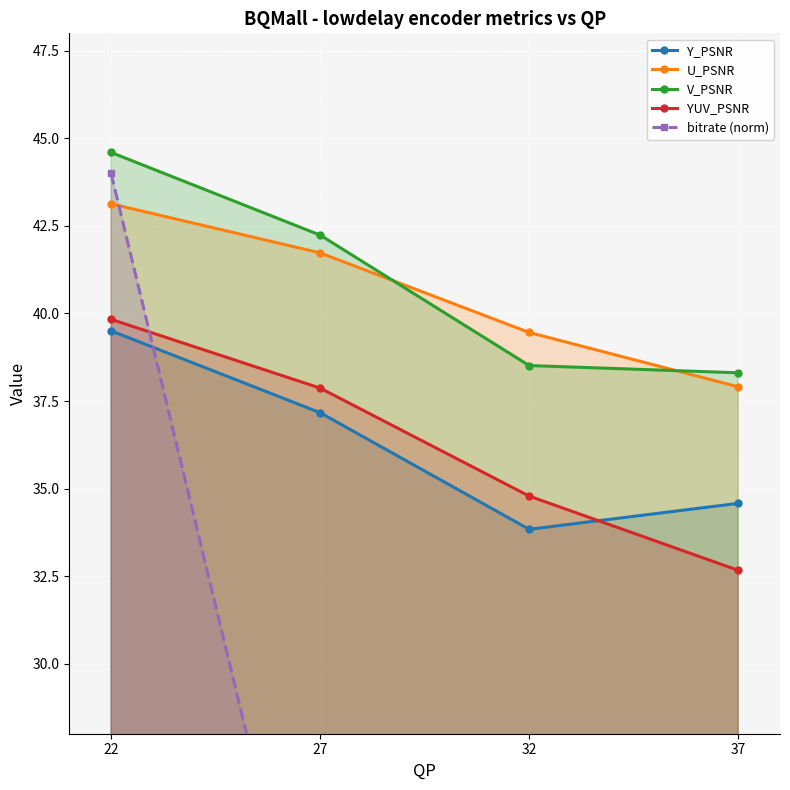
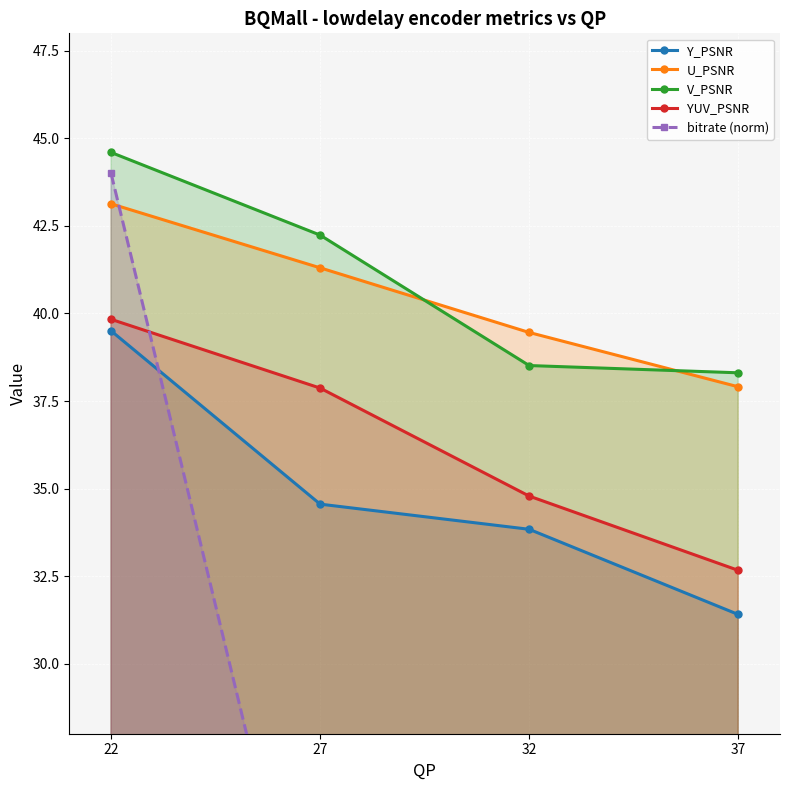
  {
    "Y_PSNR": {
      "22": 39.5,
-     "27": 37.2,
+     "27": 34.6,
      "32": 33.8,
-     "37": 34.6
+     "37": 31.4
    },
    "U_PSNR": {
      "22": 43.1,
-     "27": 41.7,
+     "27": 41.3,
      "32": 39.5,
      "37": 37.9
    },
    "V_PSNR": {
      "22": 44.6,
      "27": 42.2,
      "32": 38.5,
      "37": 38.3
    },
    "YUV_PSNR": {
      "22": 39.8,
      "27": 37.9,
      "32": 34.8,
      "37": 32.7
    },
    "bitrate (norm)": {
      "22": 44.0
    }
  }
